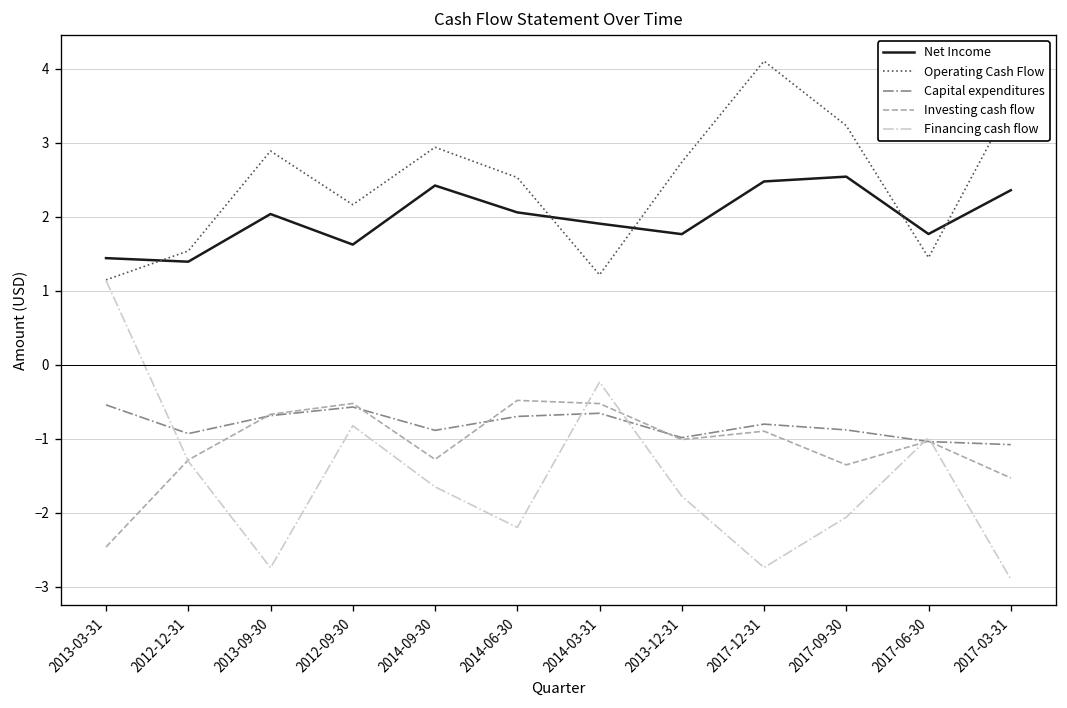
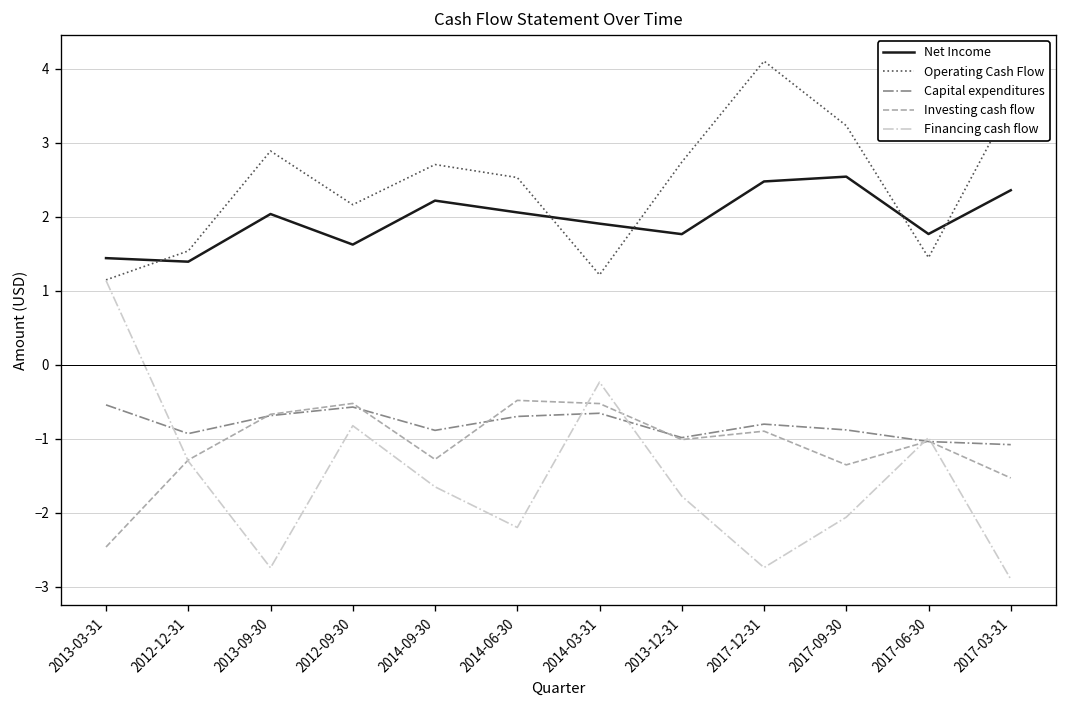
  {
    "Net Income": {
      "2013-03-31": 1.4,
      "2012-12-31": 1.4,
      "2013-09-30": 2.0,
      "2012-09-30": 1.6,
-     "2014-09-30": 2.4,
+     "2014-09-30": 2.2,
      "2014-06-30": 2.1,
      "2014-03-31": 1.9,
      "2013-12-31": 1.8,
      "2017-12-31": 2.5,
      "2017-09-30": 2.5,
      "2017-06-30": 1.8,
      "2017-03-31": 2.4
    },
    "Operating Cash Flow": {
      "2012-12-31": 1.5,
      "2013-09-30": 2.9,
      "2012-09-30": 2.2,
-     "2014-09-30": 2.9,
+     "2014-09-30": 2.7,
      "2014-06-30": 2.5,
      "2014-03-31": 1.2,
      "2013-12-31": 2.7,
      "2017-12-31": 4.1,
      "2017-09-30": 3.2,
      "2017-06-30": 1.4
    }
  }
